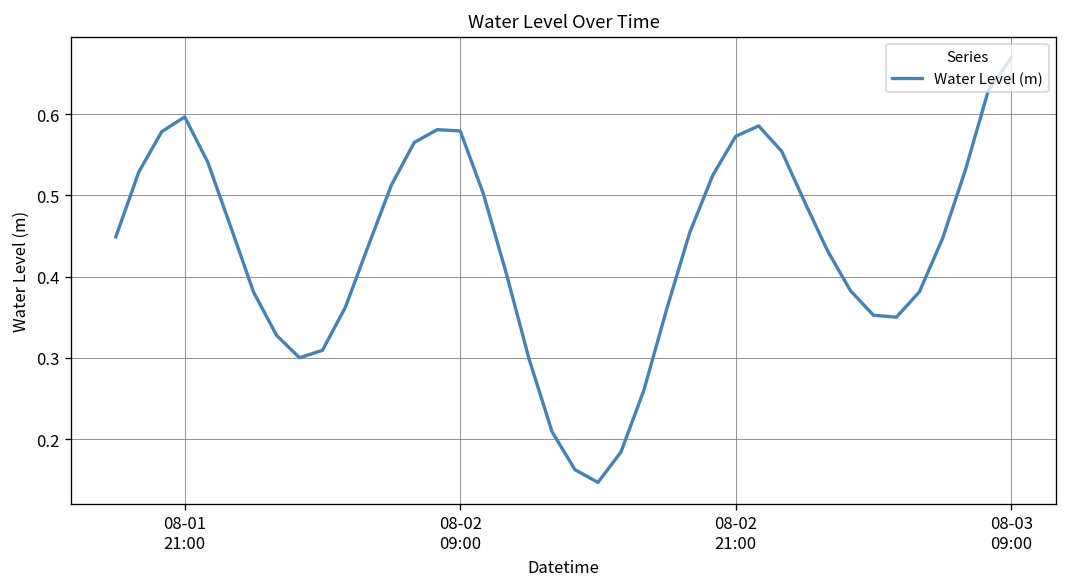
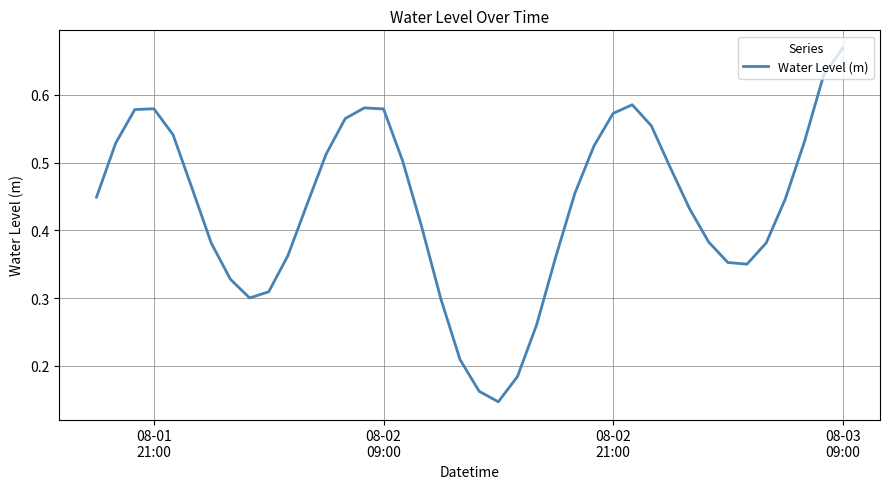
  {
-   "08-01 21:00": 0.60,
+   "08-01 21:00": 0.58,
    "08-02 09:00": 0.58,
    "08-02 21:00": 0.57
  }
